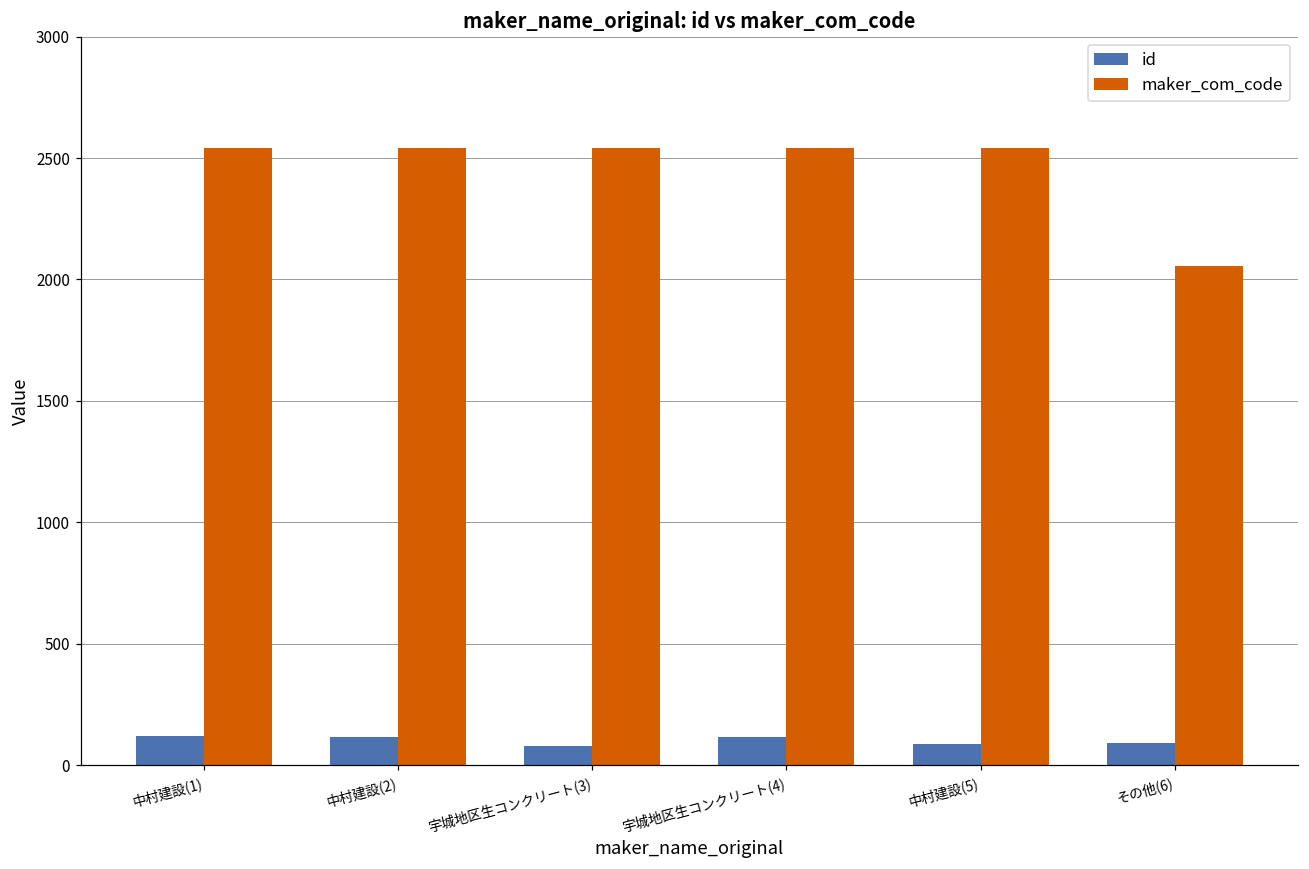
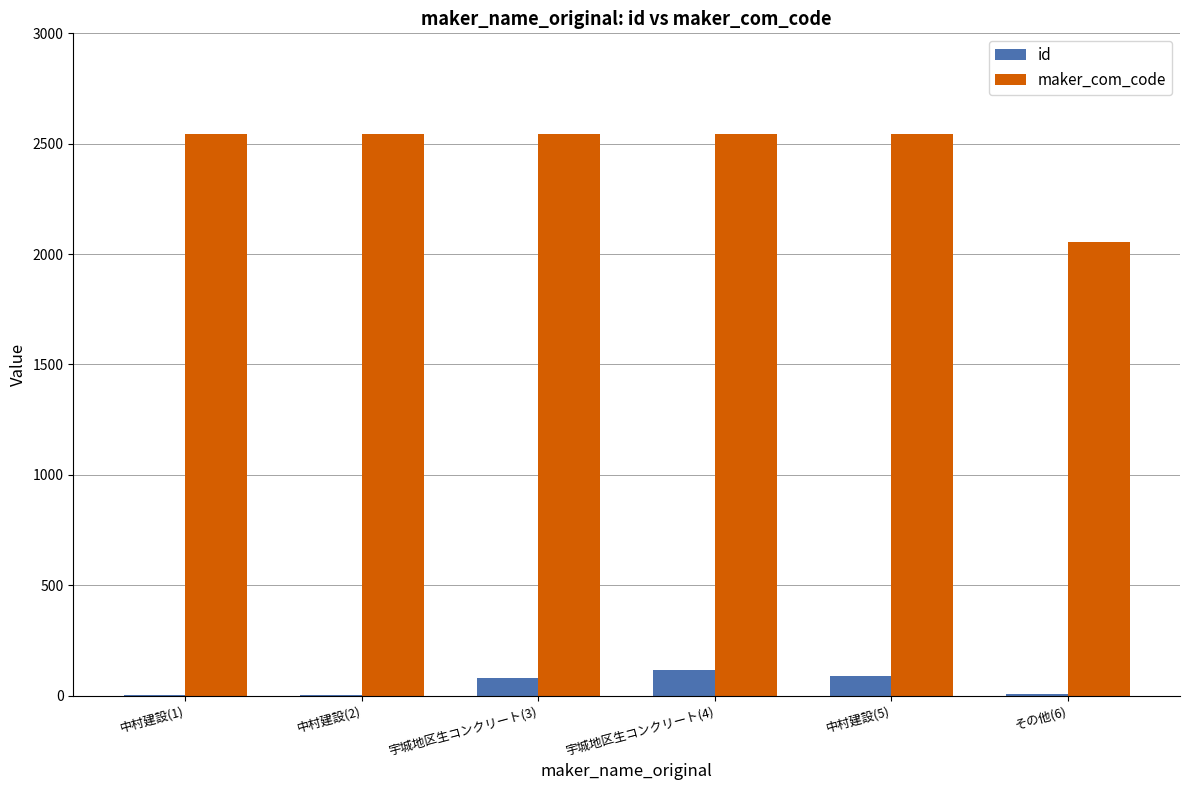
  {
    "id": {
-     "中村建設(1)": 120,
-     "中村建設(2)": 120,
+     "中村建設(1)": 0,
+     "中村建設(2)": 0,
      "宇城地区生コンクリート(3)": 80,
      "宇城地区生コンクリート(4)": 120,
      "中村建設(5)": 90,
-     "その他(6)": 90
+     "その他(6)": 10
    },
    "maker_com_code": {
      "中村建設(1)": 2540,
      "中村建設(2)": 2540,
      "宇城地区生コンクリート(3)": 2540,
      "宇城地区生コンクリート(4)": 2540,
      "中村建設(5)": 2540,
      "その他(6)": 2060
    }
  }
